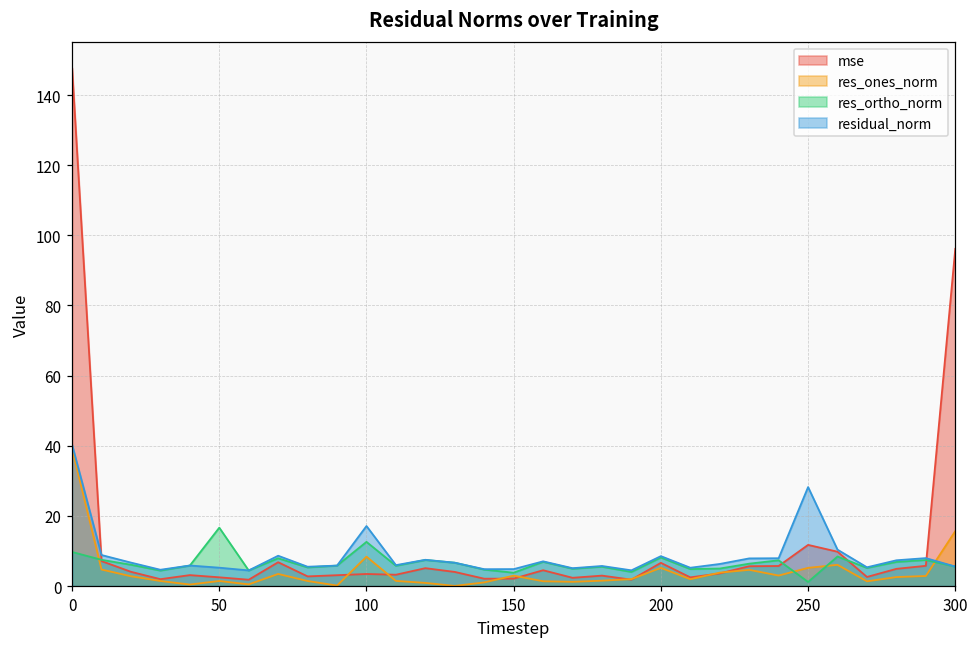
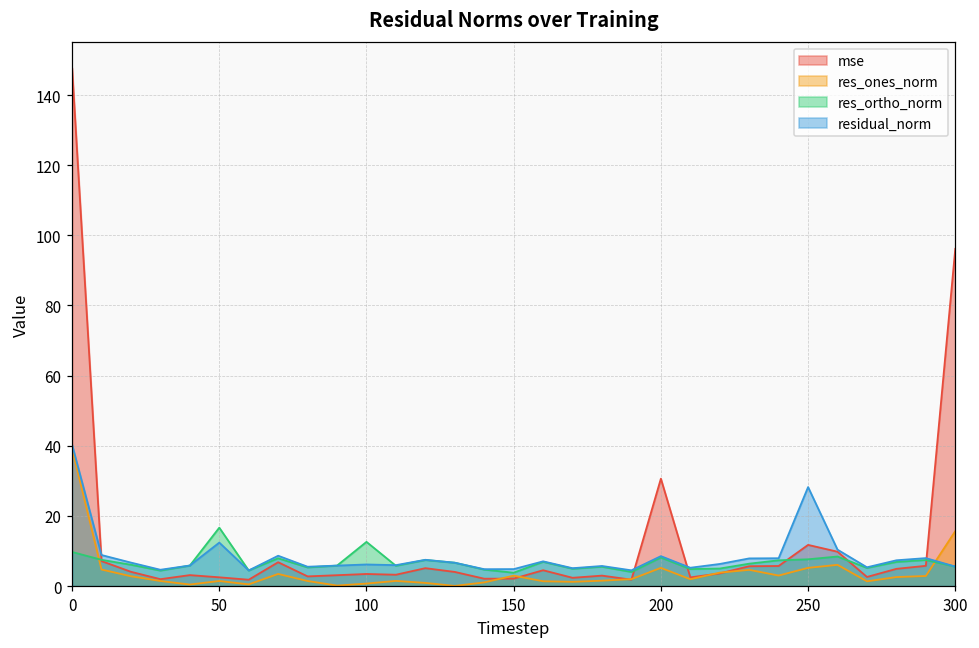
  {
    "mse": {
      "0": 148,
      "50": 3,
      "100": 3,
      "150": 2,
-     "200": 7,
+     "200": 31,
      "250": 12,
      "300": 96
    },
    "res_ones_norm": {
      "0": 39,
      "50": 1,
-     "100": 8,
+     "100": 1,
      "150": 3,
      "200": 5,
      "250": 5,
      "300": 16
    },
    "res_ortho_norm": {
      "0": 10,
      "50": 17,
      "100": 13,
      "150": 4,
-     "250": 1
+     "250": 8
    },
    "residual_norm": {
      "0": 40,
-     "50": 5,
-     "100": 17,
+     "50": 12,
+     "100": 6,
      "150": 5,
      "250": 28
    }
  }
